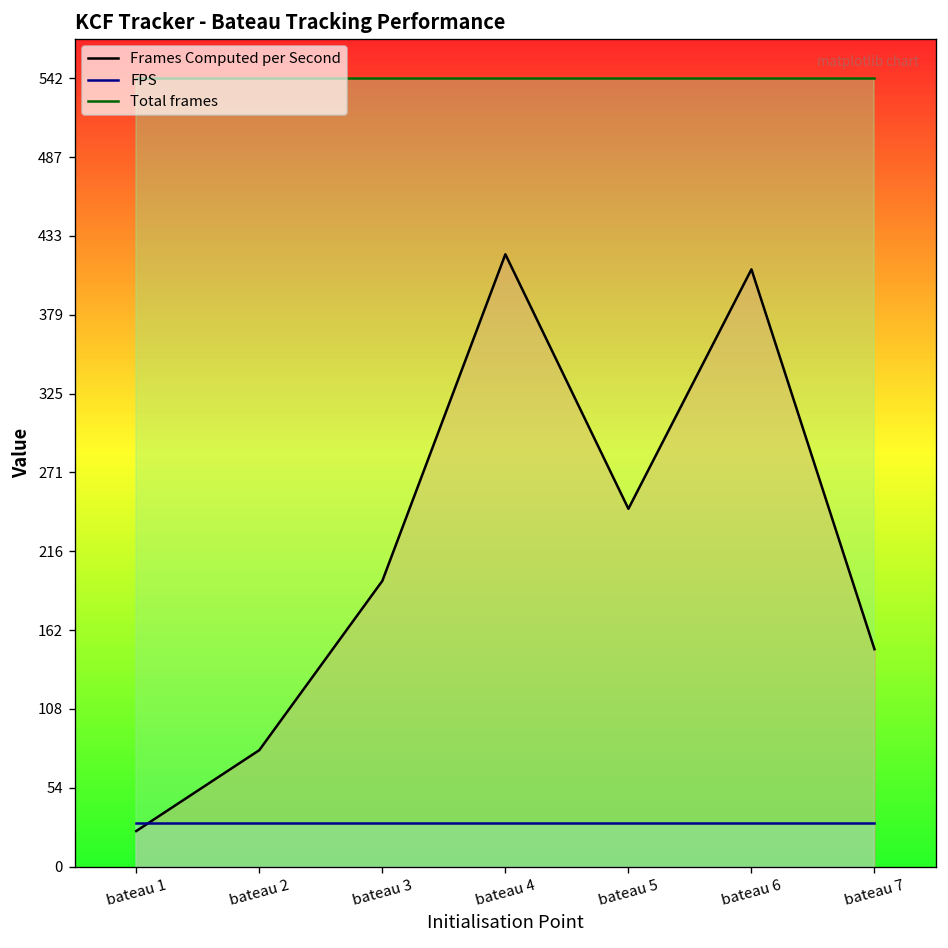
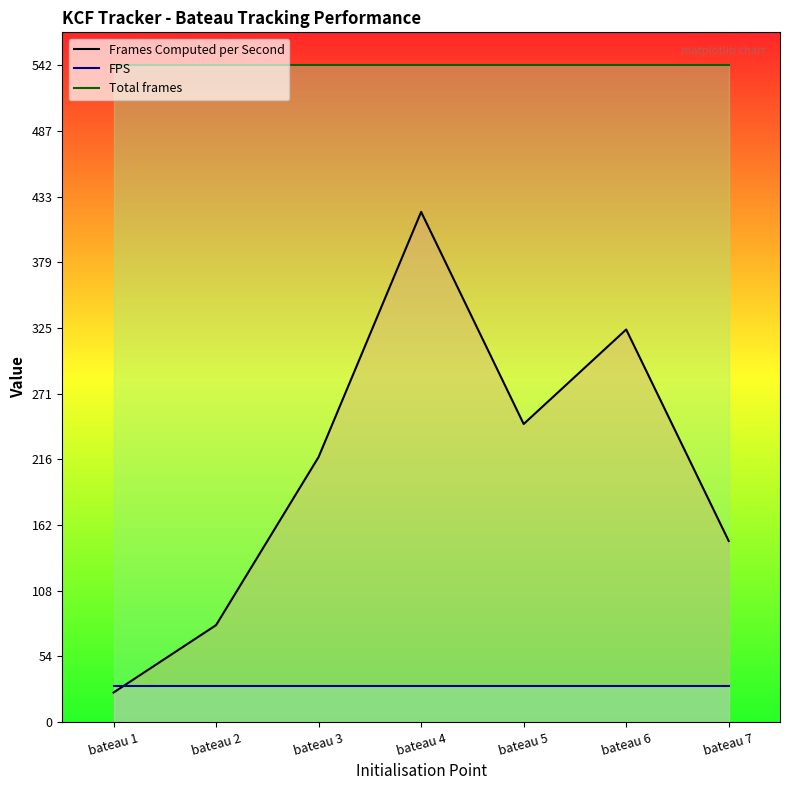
  {
    "Frames Computed per Second": {
      "bateau 1": 24,
      "bateau 2": 80,
-     "bateau 3": 196,
+     "bateau 3": 219,
      "bateau 4": 421,
      "bateau 5": 246,
-     "bateau 6": 411,
+     "bateau 6": 324,
      "bateau 7": 149
    },
    "FPS": {
      "bateau 1": 30,
      "bateau 2": 30,
      "bateau 3": 30,
      "bateau 4": 30,
      "bateau 5": 30,
      "bateau 6": 30,
      "bateau 7": 30
    },
    "Total frames": {
      "bateau 3": 542,
      "bateau 4": 542,
      "bateau 5": 542,
      "bateau 6": 542,
      "bateau 7": 542
    }
  }
